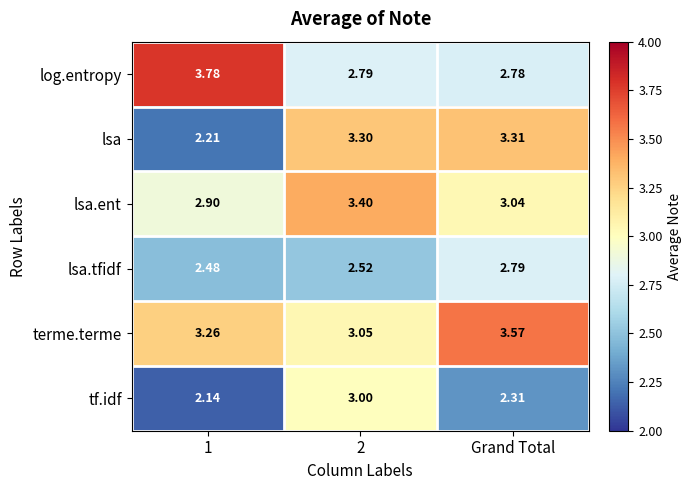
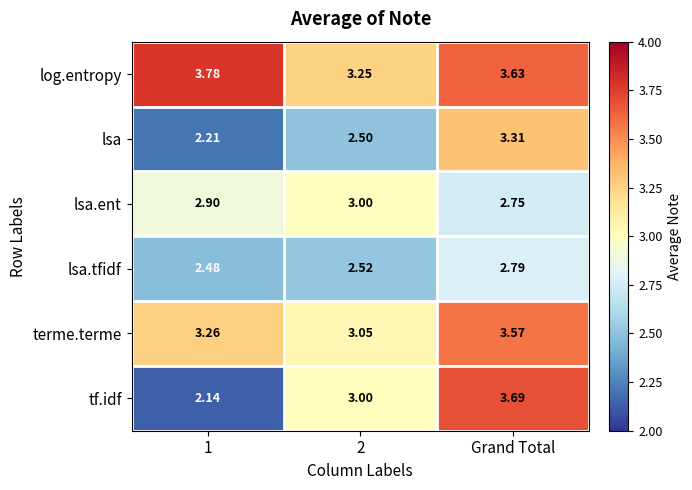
  {
    "log.entropy": {
      "1": 3.78,
-     "2": 2.79,
-     "Grand Total": 2.78
+     "2": 3.25,
+     "Grand Total": 3.63
    },
    "lsa": {
      "1": 2.21,
-     "2": 3.30,
+     "2": 2.50,
      "Grand Total": 3.31
    },
    "lsa.ent": {
      "1": 2.90,
-     "2": 3.40,
-     "Grand Total": 3.04
+     "2": 3.00,
+     "Grand Total": 2.75
    },
    "lsa.tfidf": {
      "1": 2.48,
      "2": 2.52,
      "Grand Total": 2.79
    },
    "terme.terme": {
      "1": 3.26,
      "2": 3.05,
      "Grand Total": 3.57
    },
    "tf.idf": {
      "1": 2.14,
      "2": 3.00,
-     "Grand Total": 2.31
+     "Grand Total": 3.69
    }
  }
